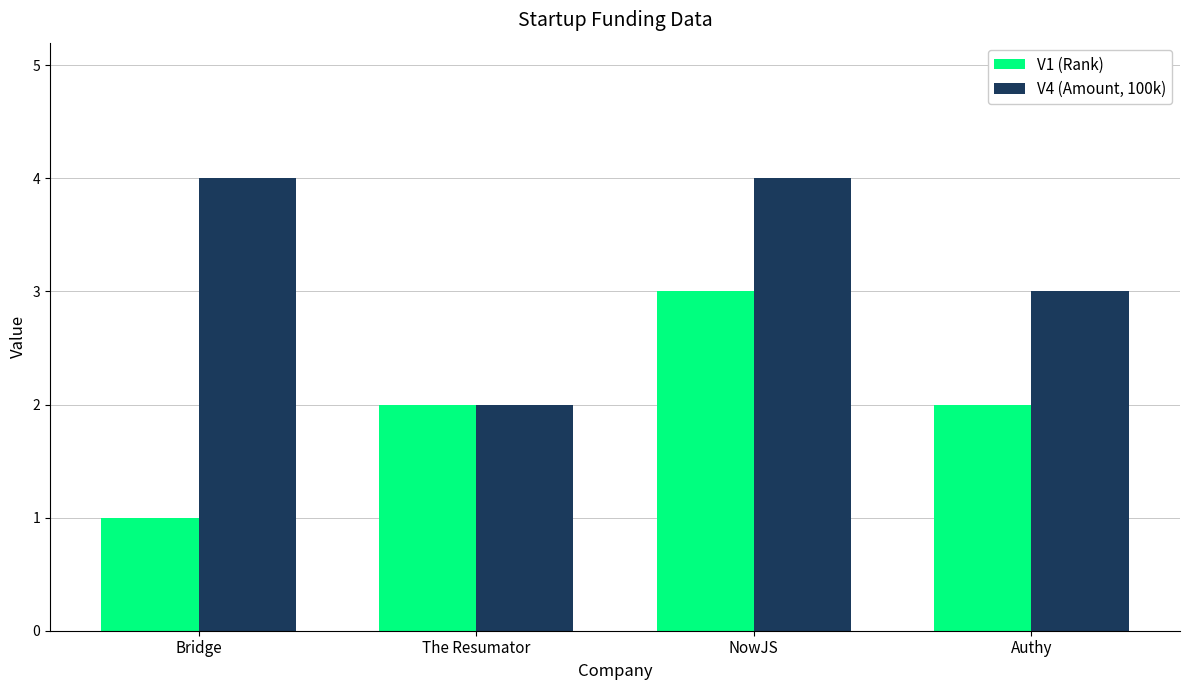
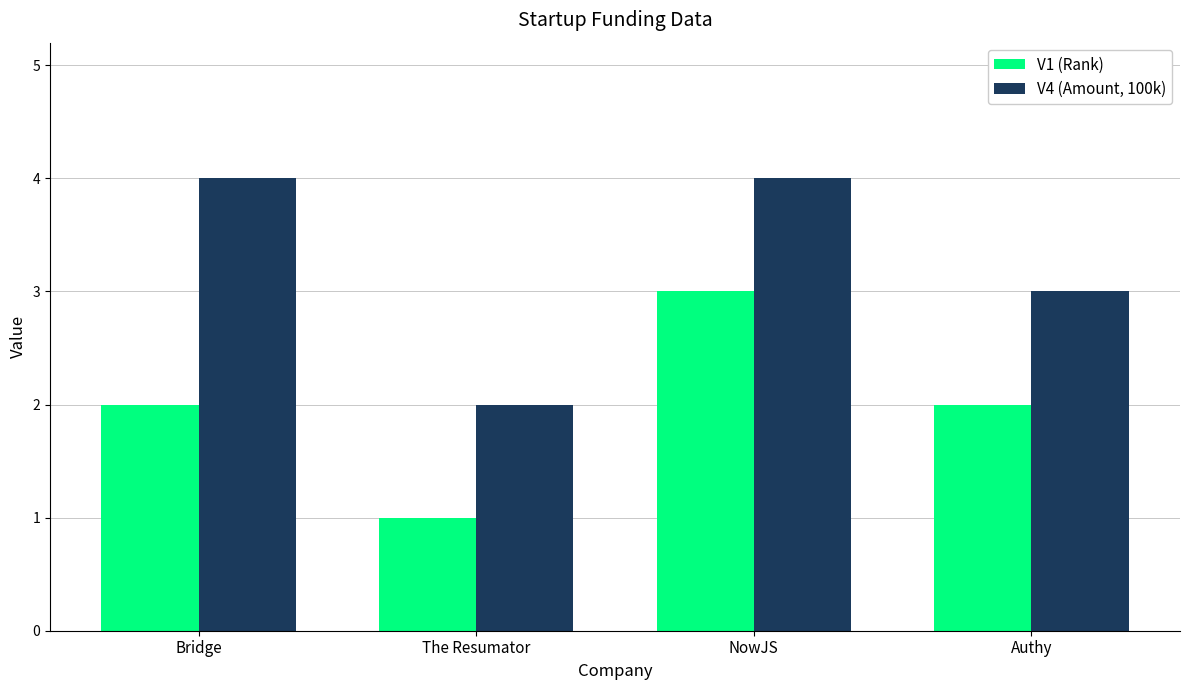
  {
    "V1 (Rank)": {
-     "Bridge": 1,
-     "The Resumator": 2,
+     "Bridge": 2,
+     "The Resumator": 1,
      "NowJS": 3,
      "Authy": 2
    },
    "V4 (Amount, 100k)": {
      "Bridge": 4,
      "The Resumator": 2,
      "NowJS": 4,
      "Authy": 3
    }
  }
